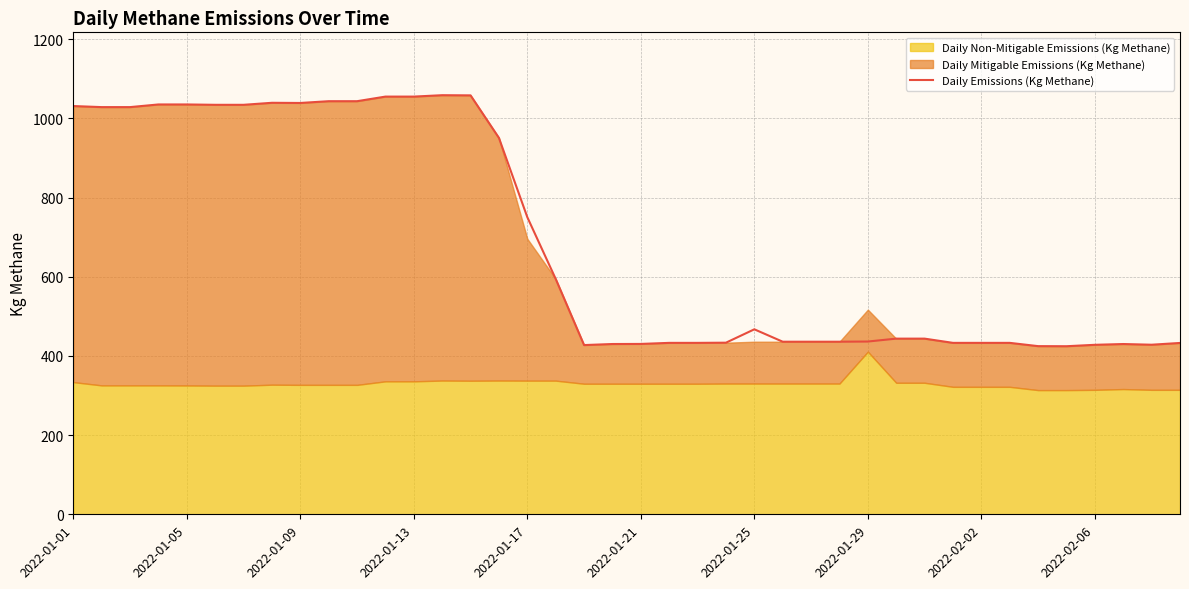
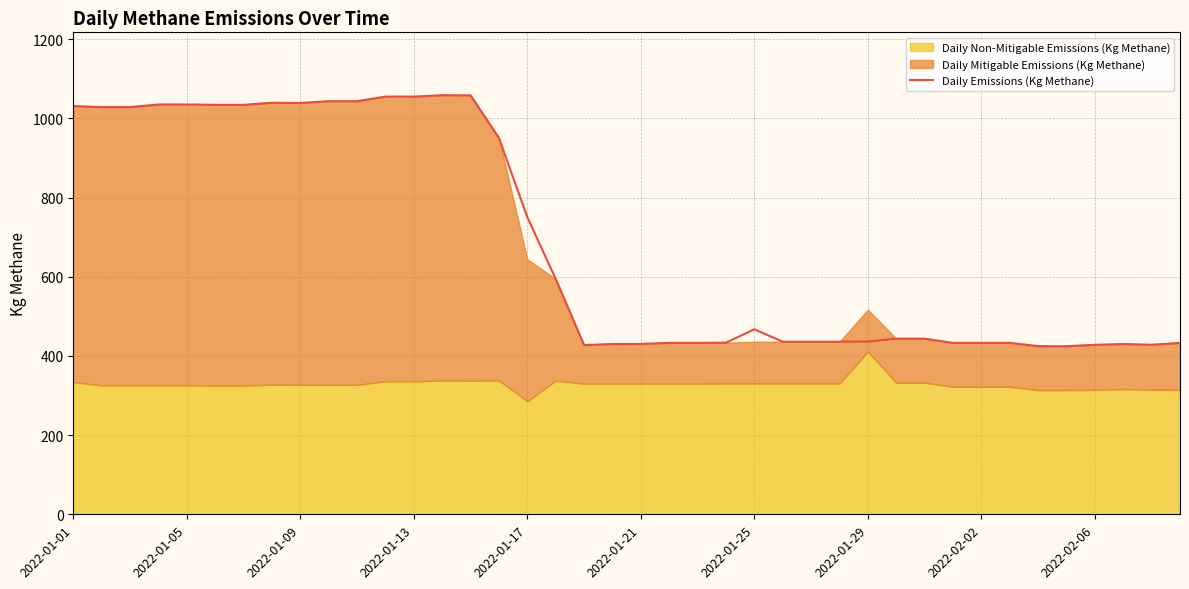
  {
    "Daily Non-Mitigable Emissions (Kg Methane)": {
      "2022-01-01": 330,
      "2022-01-05": 330,
      "2022-01-09": 330,
      "2022-01-13": 340,
-     "2022-01-17": 340,
+     "2022-01-17": 290,
      "2022-01-21": 330,
      "2022-01-25": 330,
      "2022-01-29": 410,
      "2022-02-02": 320,
      "2022-02-06": 310
    }
  }
